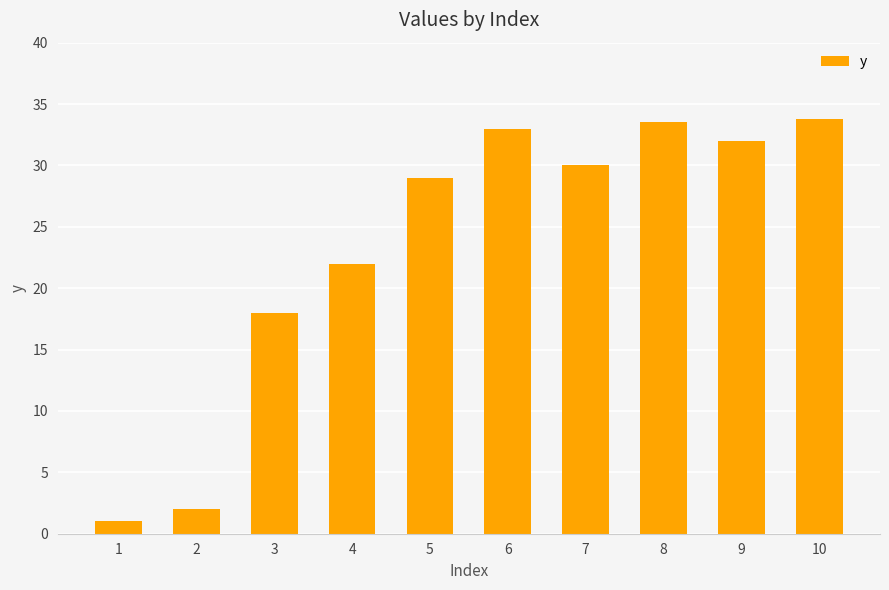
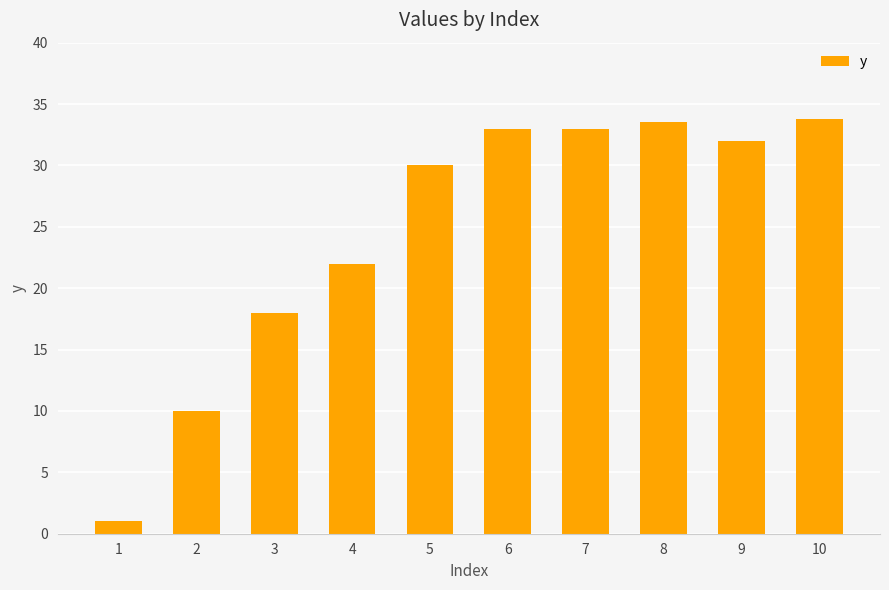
  {
    "1": 1,
-   "2": 2,
+   "2": 10,
    "3": 18,
    "4": 22,
-   "5": 29,
+   "5": 30,
    "6": 33,
-   "7": 30,
+   "7": 33,
    "8": 33.5,
    "9": 32,
    "10": 33.8
  }
